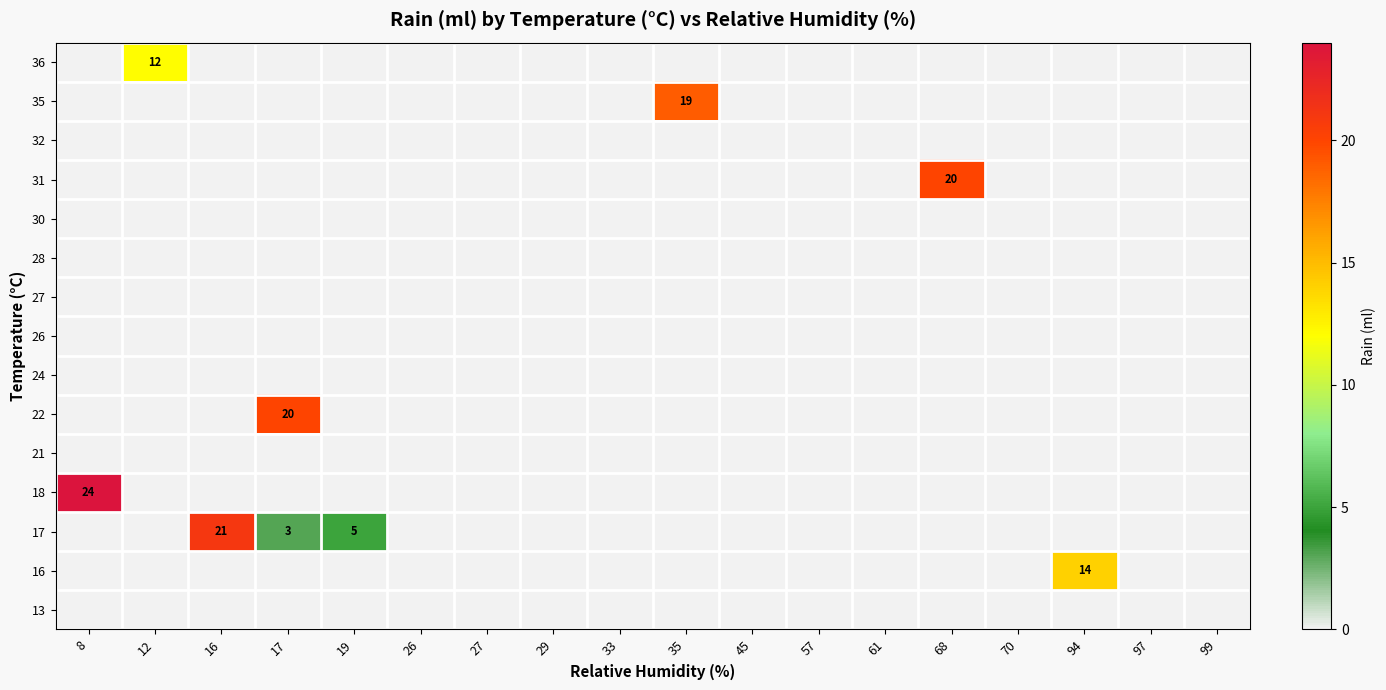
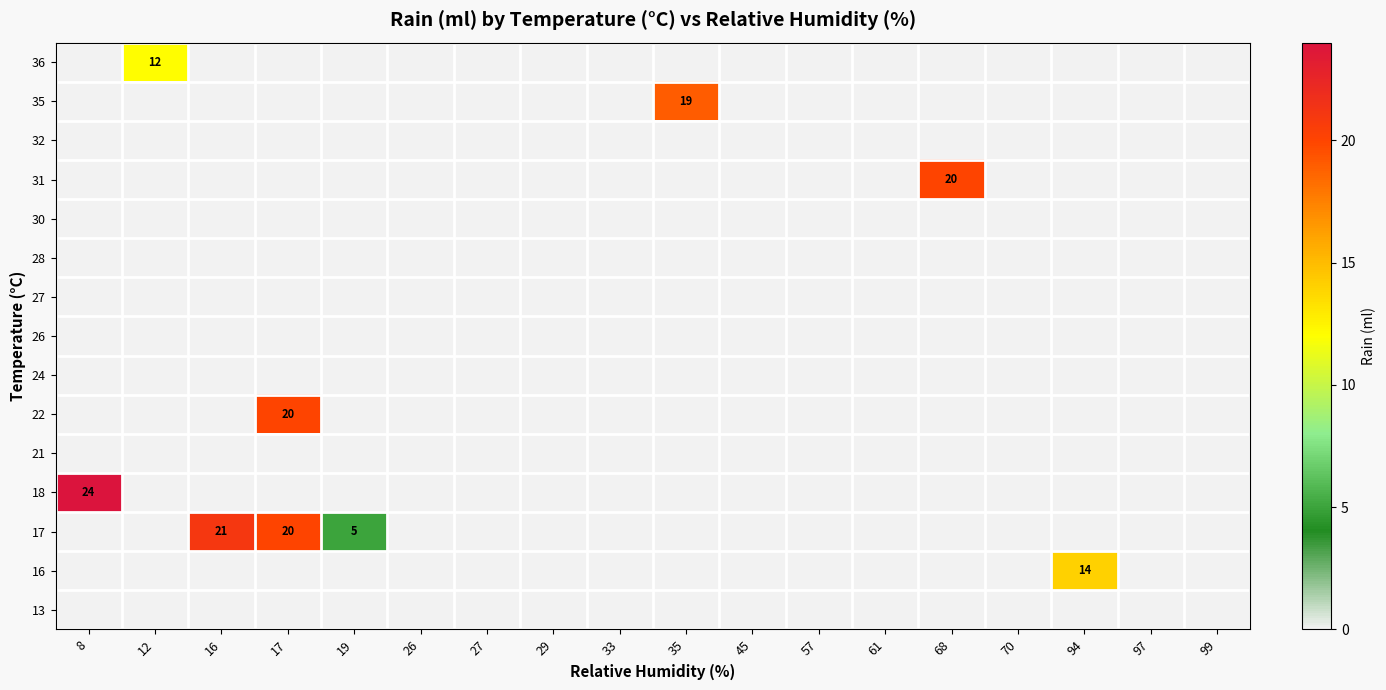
  {
    "36": {
      "12": 12
    },
    "35": {
      "35": 19
    },
    "31": {
      "68": 20
    },
    "22": {
      "17": 20
    },
    "18": {
      "8": 24
    },
    "17": {
      "16": 21,
-     "17": 3,
+     "17": 20,
      "19": 5
    },
    "16": {
      "94": 14
    }
  }
